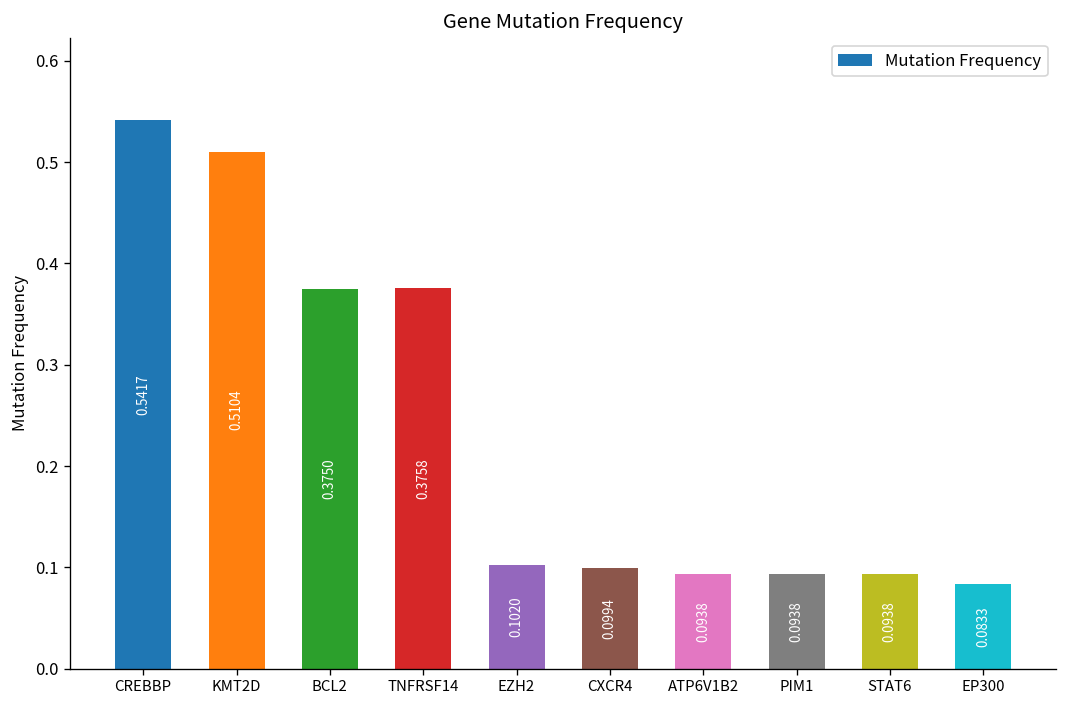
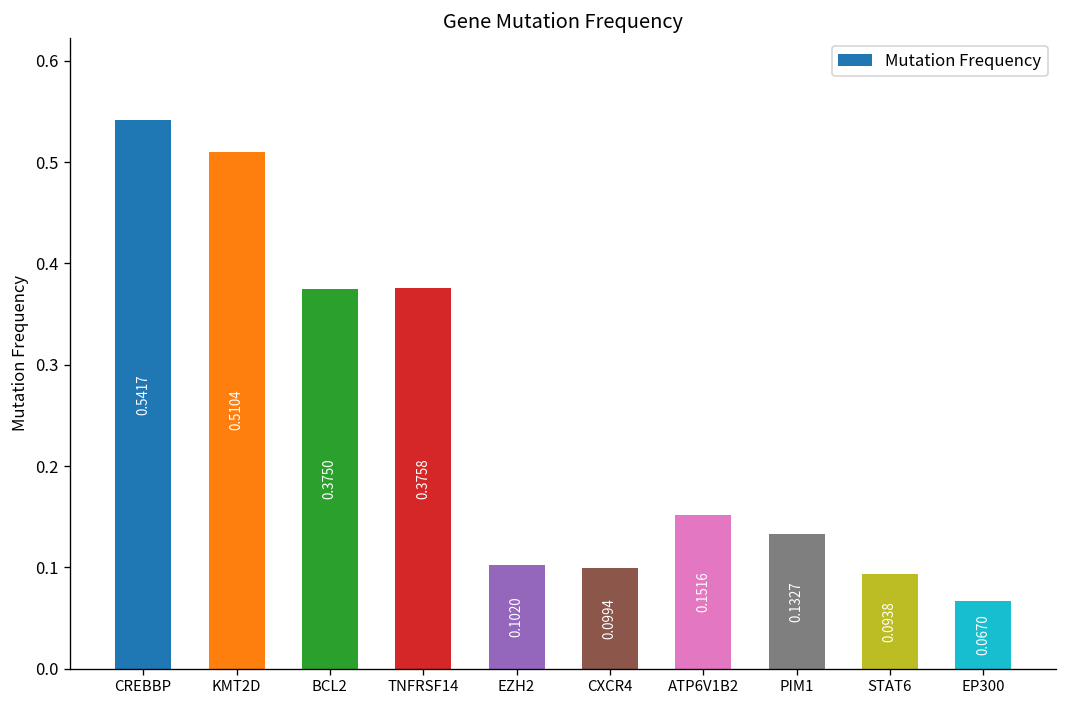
  {
    "CREBBP": 0.5417,
    "KMT2D": 0.5104,
    "BCL2": 0.3750,
    "TNFRSF14": 0.3758,
    "EZH2": 0.1020,
    "CXCR4": 0.0994,
-   "ATP6V1B2": 0.0938,
-   "PIM1": 0.0938,
+   "ATP6V1B2": 0.1516,
+   "PIM1": 0.1327,
    "STAT6": 0.0938,
-   "EP300": 0.0833
+   "EP300": 0.0670
  }
